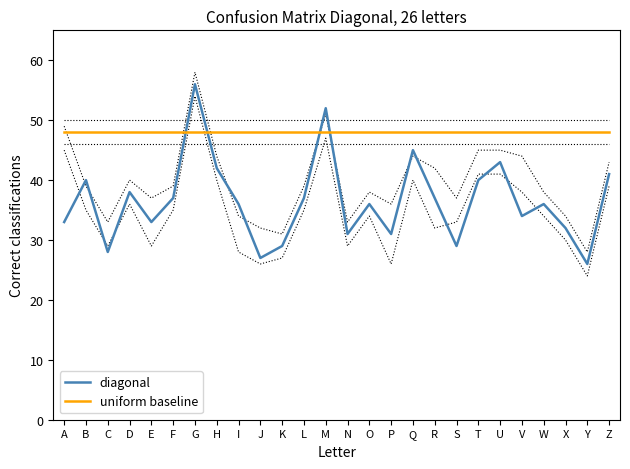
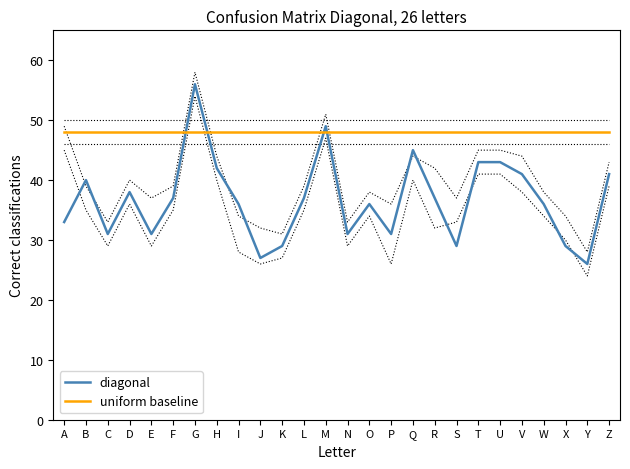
  {
    "diagonal": {
      "A": 33,
      "B": 40,
-     "C": 28,
+     "C": 31,
      "D": 38,
-     "E": 33,
+     "E": 31,
      "F": 37,
      "G": 56,
      "H": 42,
      "I": 36,
      "J": 27,
      "K": 29,
      "L": 37,
-     "M": 52,
+     "M": 49,
      "N": 31,
      "O": 36,
      "P": 31,
      "Q": 45,
      "R": 37,
      "S": 29,
-     "T": 40,
+     "T": 43,
      "U": 43,
-     "V": 34,
+     "V": 41,
      "W": 36,
-     "X": 32,
+     "X": 29,
      "Y": 26,
      "Z": 41
    },
    "uniform baseline": {
      "A": 48,
      "B": 48,
      "C": 48,
      "D": 48,
      "E": 48,
      "F": 48,
      "G": 48,
      "H": 48,
      "I": 48,
      "J": 48,
      "K": 48,
      "L": 48,
      "M": 48,
      "N": 48,
      "O": 48,
      "P": 48,
      "Q": 48,
      "R": 48,
      "S": 48,
      "T": 48,
      "U": 48,
      "V": 48,
      "W": 48,
      "X": 48,
      "Y": 48,
      "Z": 48
    }
  }
